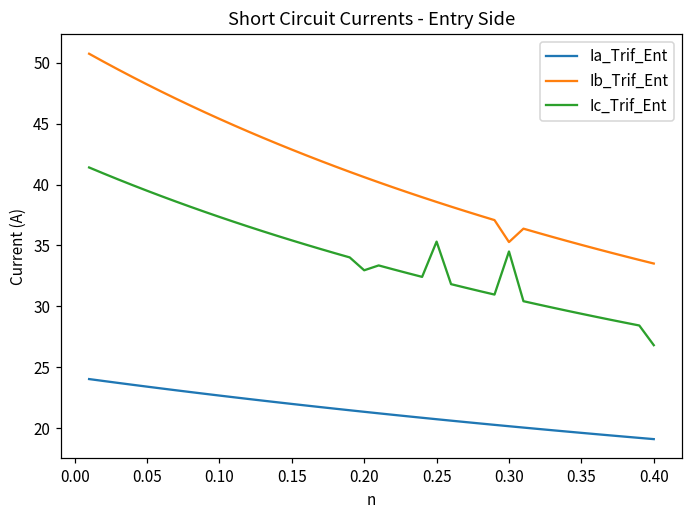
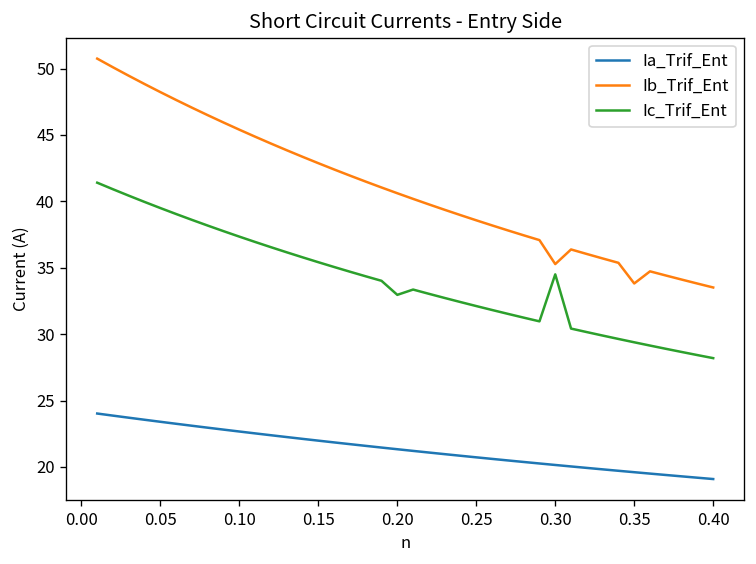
  {
    "Ia_Trif_Ent": {
      "0.05": 23.4,
      "0.10": 22.7,
      "0.15": 22.0,
      "0.20": 21.3,
      "0.25": 20.7,
      "0.30": 20.1,
      "0.35": 19.6,
      "0.40": 19.1
    },
    "Ib_Trif_Ent": {
      "0.05": 48.2,
      "0.10": 45.4,
      "0.15": 42.9,
      "0.20": 40.6,
      "0.25": 38.6,
      "0.30": 35.3,
-     "0.35": 35.0,
+     "0.35": 33.8,
      "0.40": 33.5
    },
    "Ic_Trif_Ent": {
      "0.05": 39.5,
      "0.10": 37.3,
      "0.15": 35.4,
      "0.20": 33.0,
-     "0.25": 35.3,
+     "0.25": 32.1,
      "0.30": 34.5,
      "0.35": 29.4,
-     "0.40": 26.8
+     "0.40": 28.2
    }
  }
